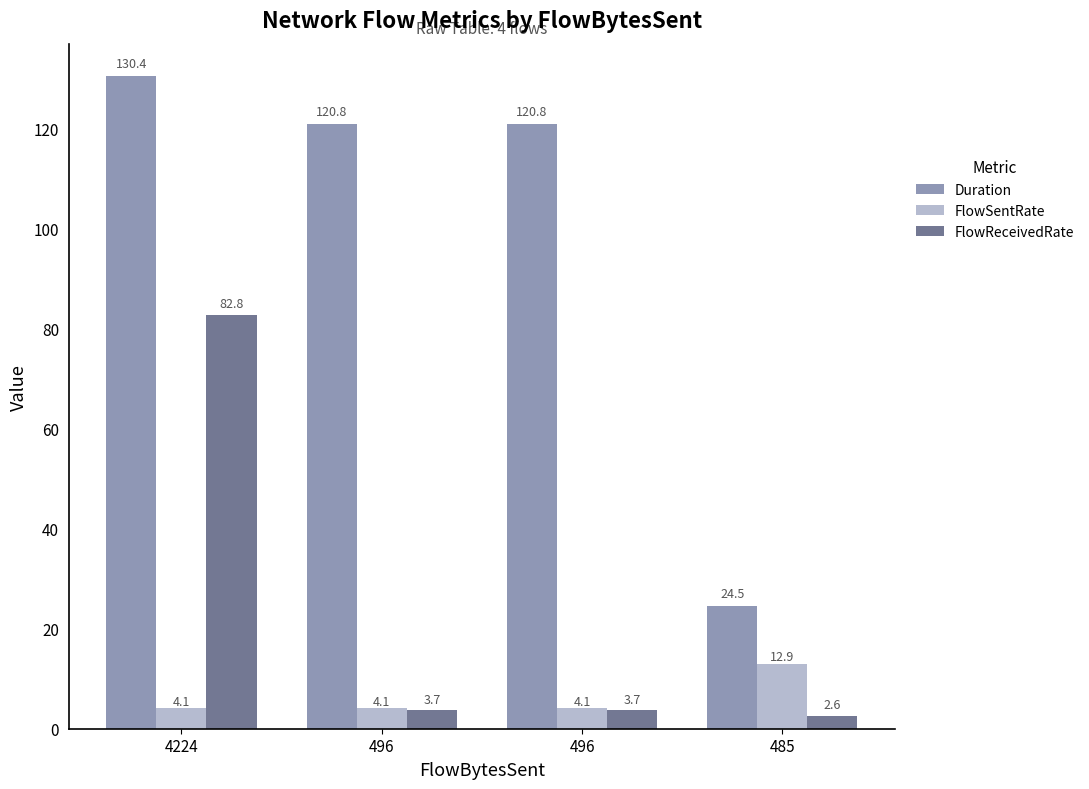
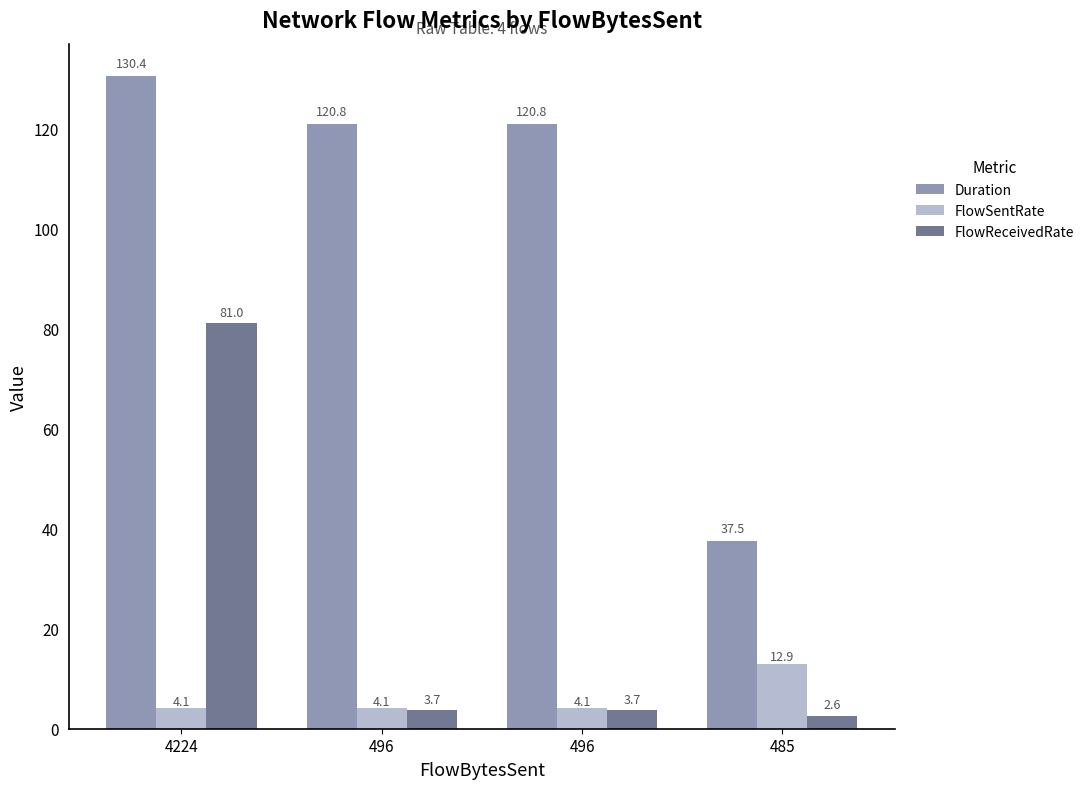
  {
    "Duration": {
      "4224": 130.4,
-     "485": 24.5
+     "485": 37.5
    },
    "FlowSentRate": {
      "4224": 4.1,
      "485": 12.9
    },
    "FlowReceivedRate": {
-     "4224": 82.8,
+     "4224": 81.0,
      "485": 2.6
    }
  }
